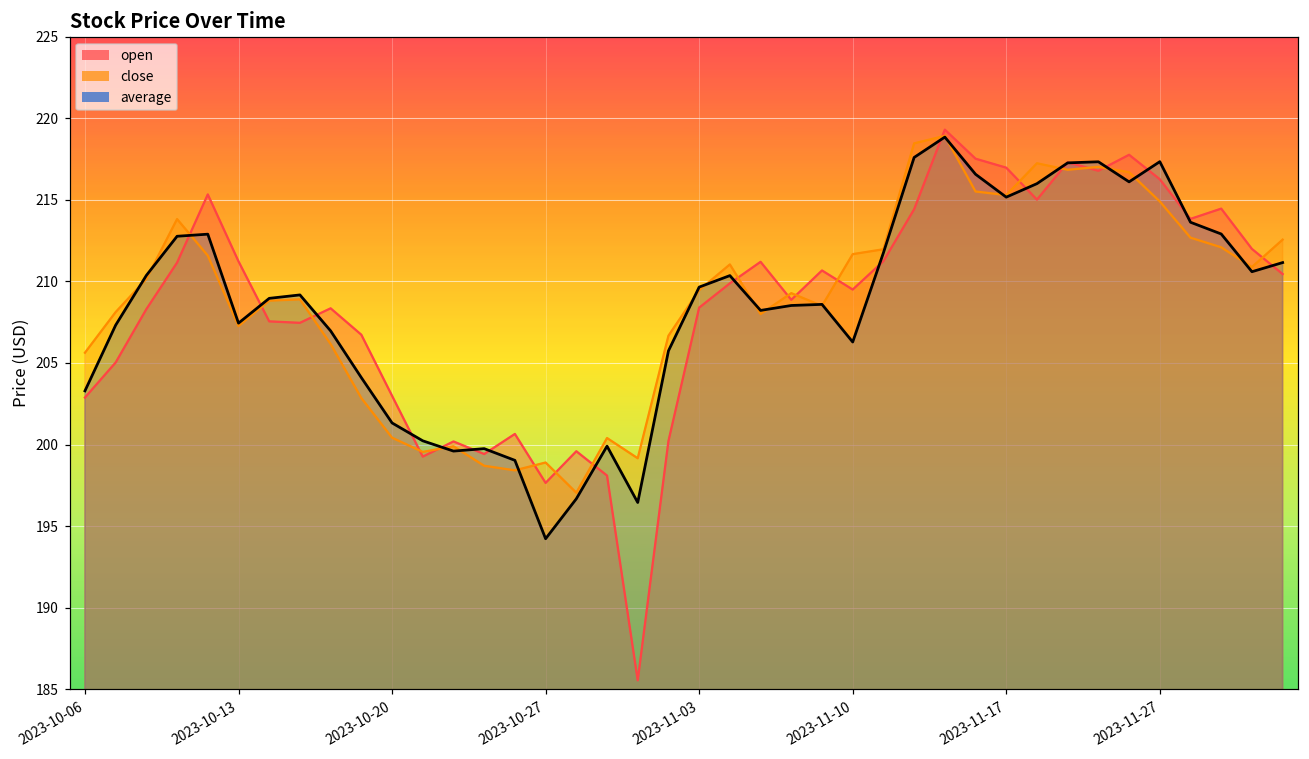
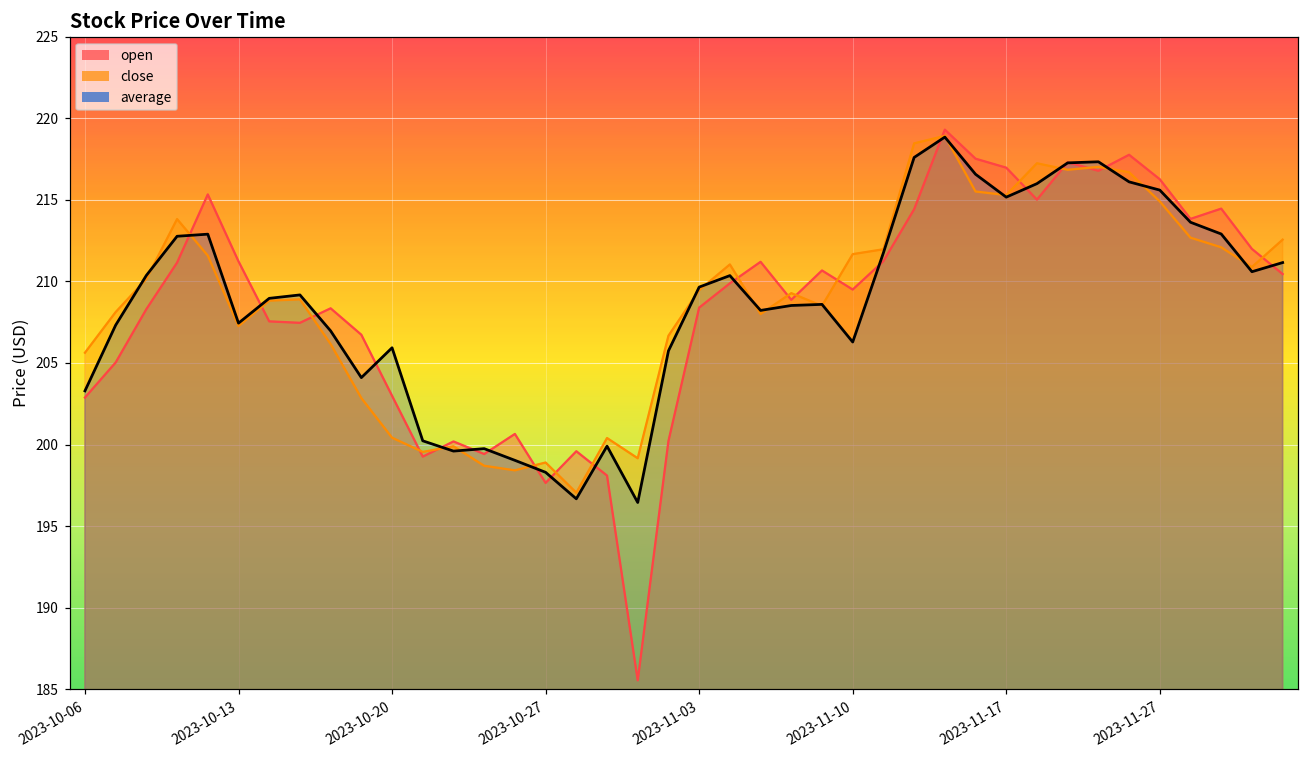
  {
    "average": {
      "2023-10-06": 203.3,
      "2023-10-13": 207.4,
-     "2023-10-20": 201.3,
-     "2023-10-27": 194.2,
+     "2023-10-20": 205.9,
+     "2023-10-27": 198.3,
      "2023-11-03": 209.7,
      "2023-11-10": 206.3,
-     "2023-11-27": 217.3
+     "2023-11-27": 215.6
    }
  }
